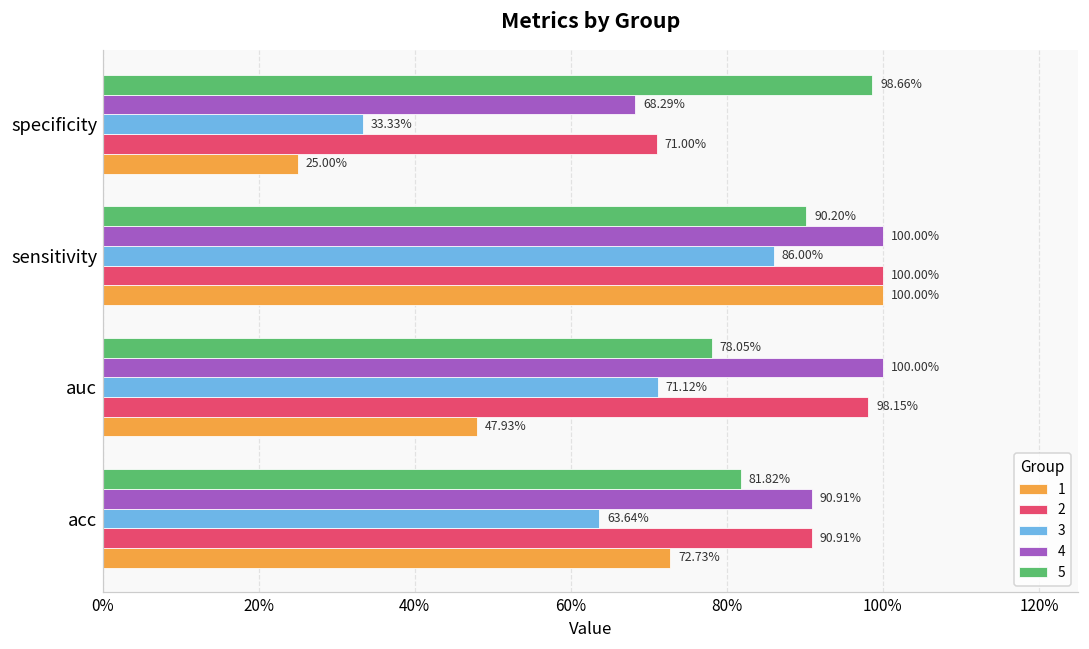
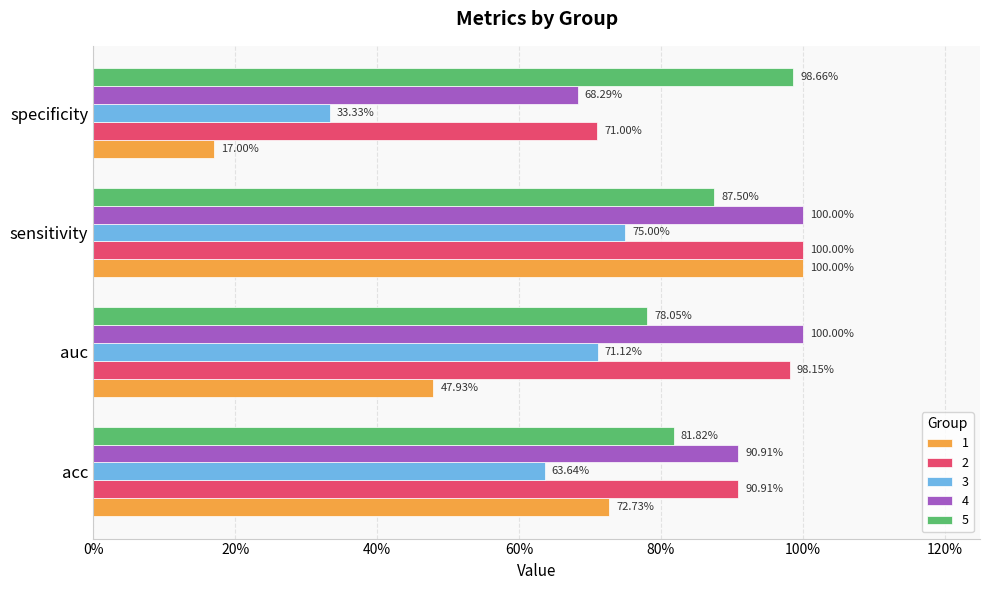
  {
    "1": {
-     "specificity": "25.00%",
+     "specificity": "17.00%",
      "sensitivity": "100.00%",
      "auc": "47.93%",
      "acc": "72.73%"
    },
    "2": {
      "specificity": "71.00%",
      "sensitivity": "100.00%",
      "auc": "98.15%",
      "acc": "90.91%"
    },
    "3": {
      "specificity": "33.33%",
-     "sensitivity": "86.00%",
+     "sensitivity": "75.00%",
      "auc": "71.12%",
      "acc": "63.64%"
    },
    "4": {
      "specificity": "68.29%",
      "sensitivity": "100.00%",
      "auc": "100.00%",
      "acc": "90.91%"
    },
    "5": {
      "specificity": "98.66%",
-     "sensitivity": "90.20%",
+     "sensitivity": "87.50%",
      "auc": "78.05%",
      "acc": "81.82%"
    }
  }
